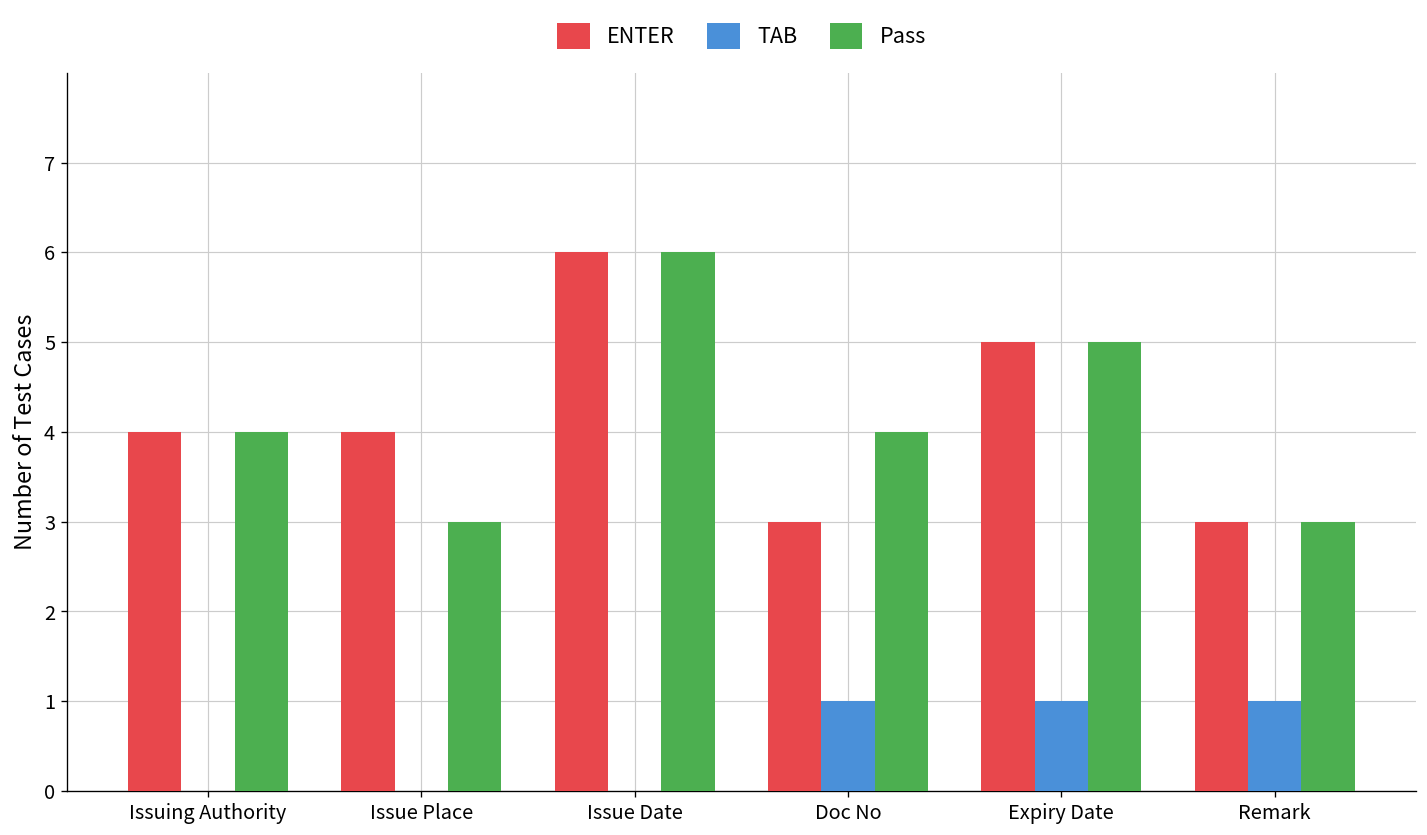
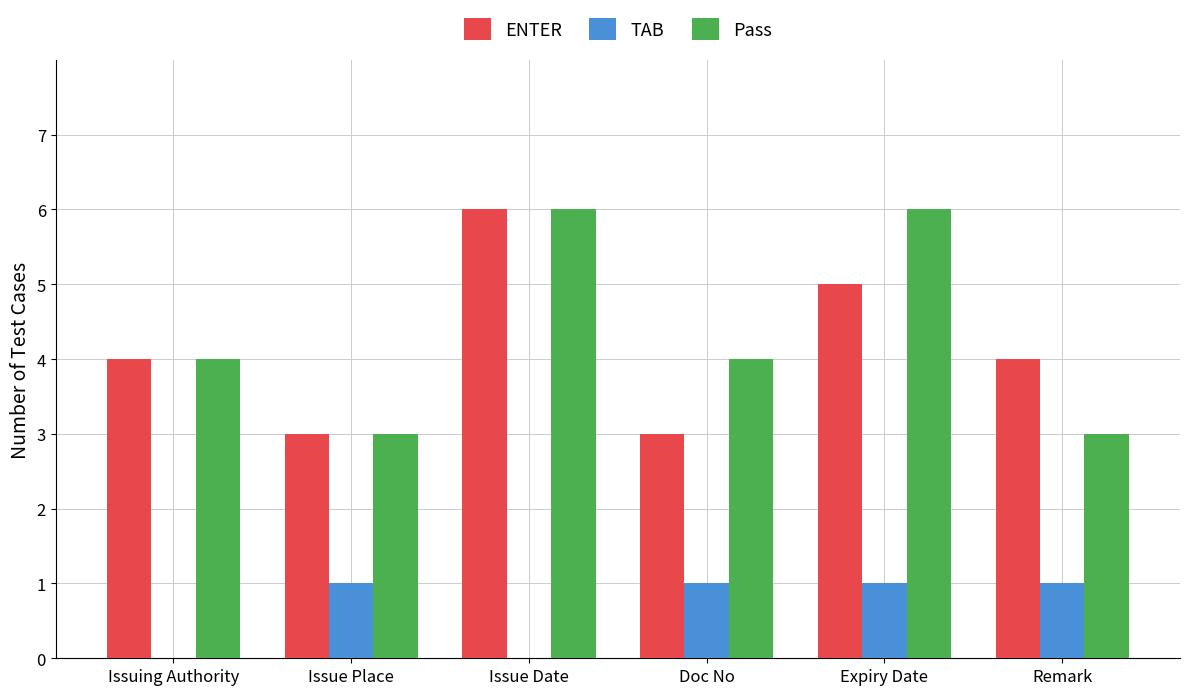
  {
    "ENTER": {
      "Issuing Authority": 4,
-     "Issue Place": 4,
+     "Issue Place": 3,
      "Issue Date": 6,
      "Doc No": 3,
      "Expiry Date": 5,
-     "Remark": 3
+     "Remark": 4
    },
    "TAB": {
      "Issuing Authority": 0,
-     "Issue Place": 0,
+     "Issue Place": 1,
      "Issue Date": 0,
      "Doc No": 1,
      "Expiry Date": 1,
      "Remark": 1
    },
    "Pass": {
      "Issuing Authority": 4,
      "Issue Place": 3,
      "Issue Date": 6,
      "Doc No": 4,
-     "Expiry Date": 5,
+     "Expiry Date": 6,
      "Remark": 3
    }
  }
